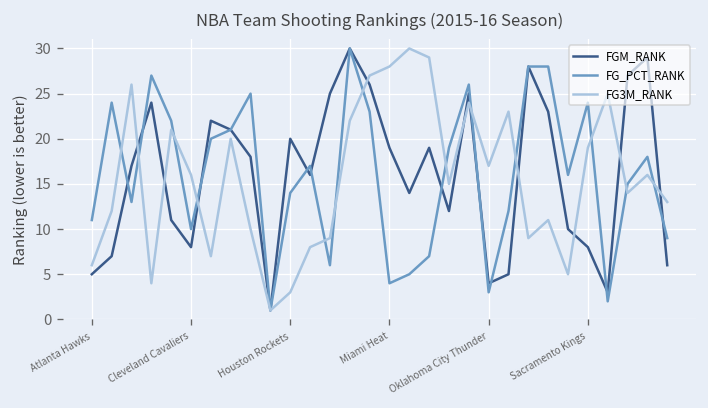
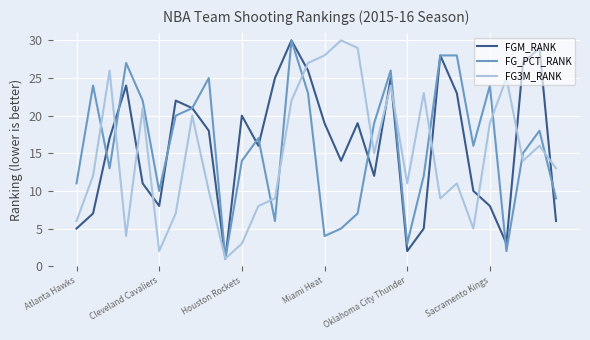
  {
    "FGM_RANK": {
      "Atlanta Hawks": 5,
      "Cleveland Cavaliers": 8,
      "Houston Rockets": 20,
      "Miami Heat": 19,
-     "Oklahoma City Thunder": 4,
+     "Oklahoma City Thunder": 2,
      "Sacramento Kings": 8
    },
    "FG_PCT_RANK": {
      "Atlanta Hawks": 11,
      "Cleveland Cavaliers": 10,
      "Houston Rockets": 14,
      "Miami Heat": 4,
      "Oklahoma City Thunder": 3,
      "Sacramento Kings": 24
    },
    "FG3M_RANK": {
      "Atlanta Hawks": 6,
-     "Cleveland Cavaliers": 16,
+     "Cleveland Cavaliers": 2,
      "Houston Rockets": 3,
      "Miami Heat": 28,
-     "Oklahoma City Thunder": 17,
+     "Oklahoma City Thunder": 11,
      "Sacramento Kings": 19
    }
  }
